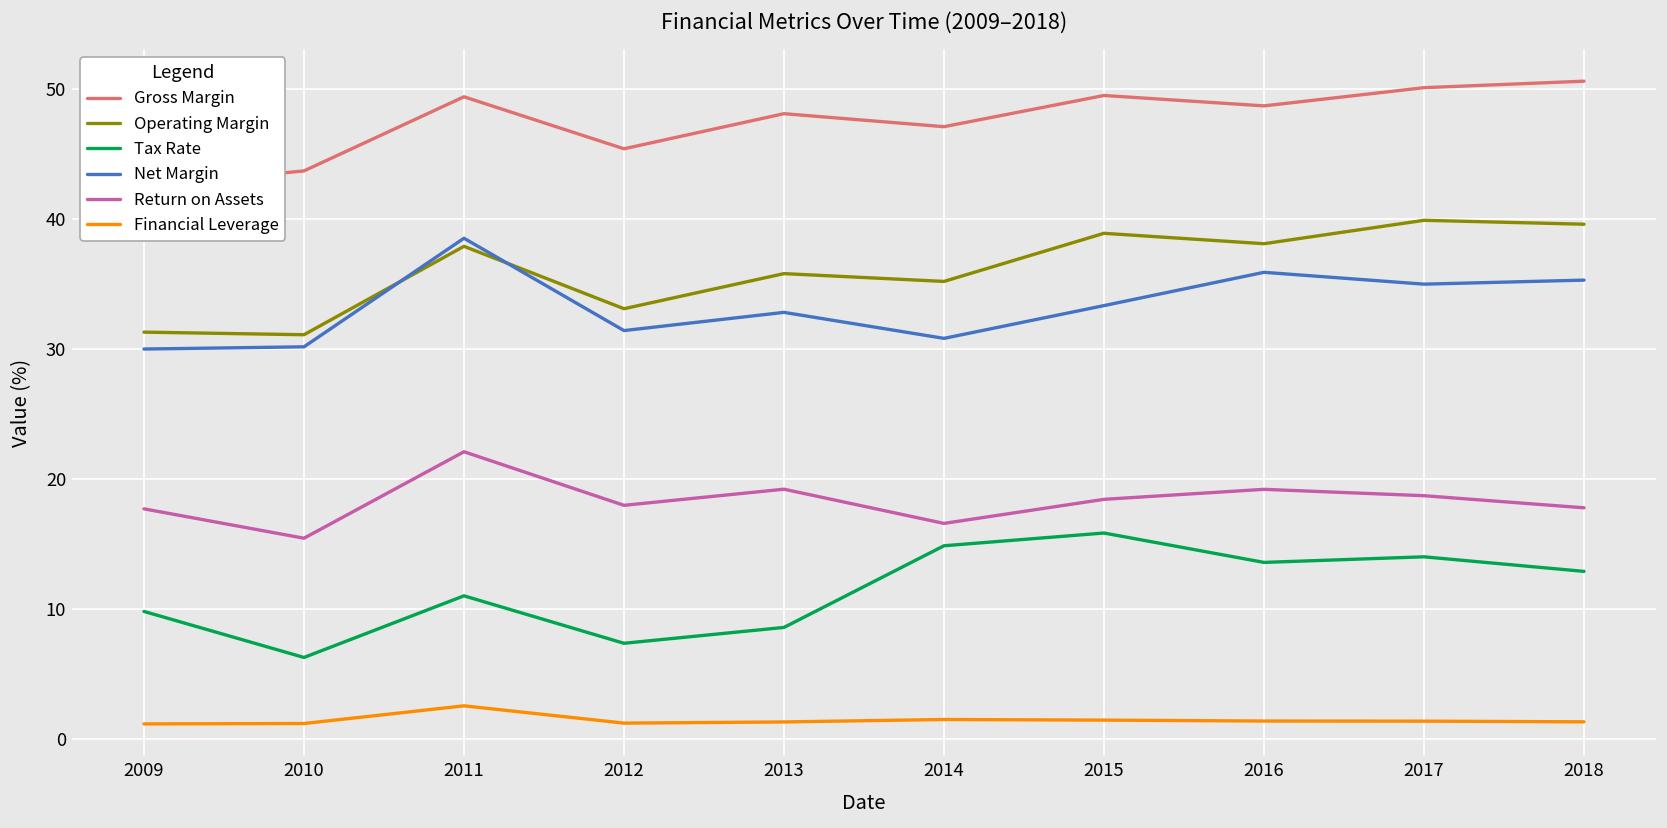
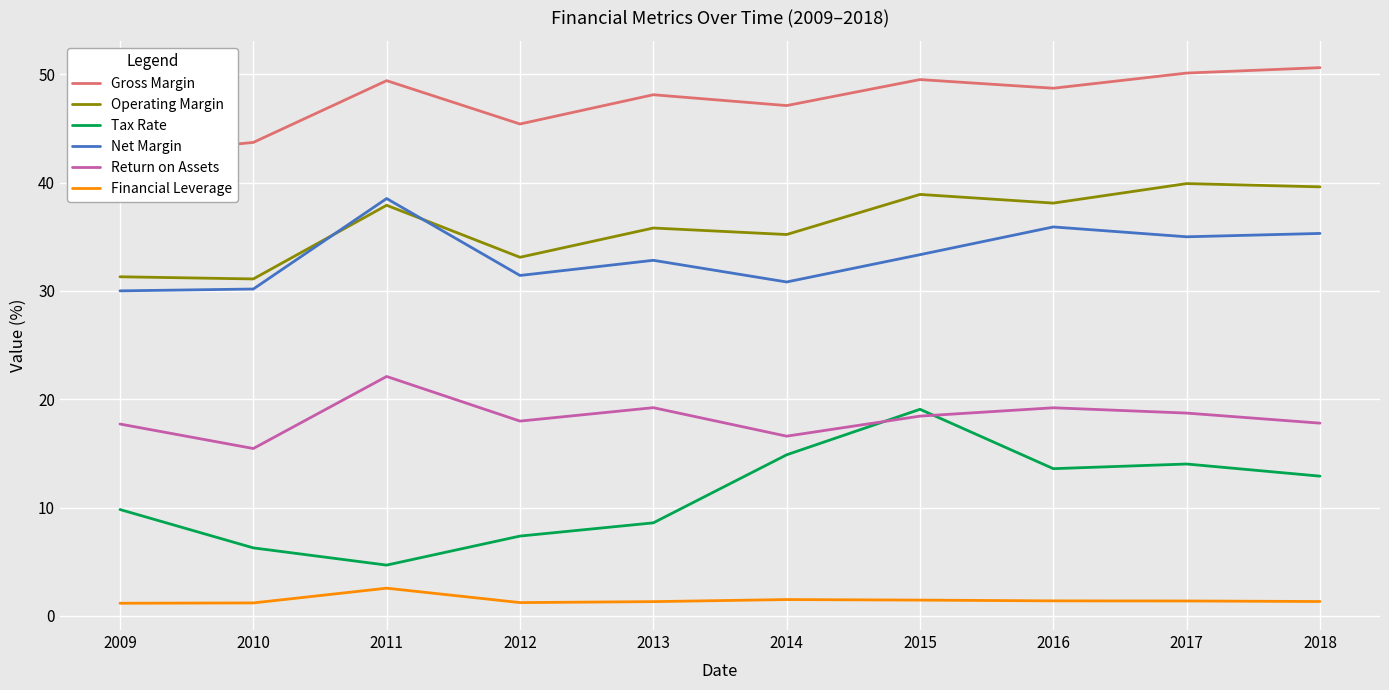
  {
    "Gross Margin": {
      "2010": 43.7,
      "2011": 49.4,
      "2012": 45.4,
      "2013": 48.1,
      "2014": 47.1,
      "2015": 49.5,
      "2016": 48.7,
      "2017": 50.1,
      "2018": 50.6
    },
    "Operating Margin": {
      "2009": 31.3,
      "2010": 31.1,
      "2011": 37.9,
      "2012": 33.1,
      "2013": 35.8,
      "2014": 35.2,
      "2015": 38.9,
      "2016": 38.1,
      "2017": 39.9,
      "2018": 39.6
    },
    "Tax Rate": {
      "2009": 9.8,
      "2010": 6.3,
-     "2011": 11.0,
+     "2011": 4.7,
      "2012": 7.4,
      "2013": 8.6,
      "2014": 14.9,
-     "2015": 15.9,
+     "2015": 19.1,
      "2016": 13.6,
      "2017": 14.0,
      "2018": 12.9
    },
    "Net Margin": {
      "2009": 30.0,
      "2010": 30.2,
      "2011": 38.5,
      "2012": 31.4,
      "2013": 32.8,
      "2014": 30.8,
      "2015": 33.3,
      "2016": 35.9,
      "2017": 35.0,
      "2018": 35.3
    },
    "Return on Assets": {
      "2009": 17.7,
      "2010": 15.5,
      "2011": 22.1,
      "2012": 18.0,
      "2013": 19.2,
      "2014": 16.6,
      "2015": 18.4,
      "2016": 19.2,
      "2017": 18.7,
      "2018": 17.8
    },
    "Financial Leverage": {
      "2009": 1.2,
      "2010": 1.2,
      "2011": 2.6,
      "2012": 1.2,
      "2013": 1.3,
      "2014": 1.5,
      "2015": 1.5,
      "2016": 1.4,
      "2017": 1.4,
      "2018": 1.3
    }
  }
